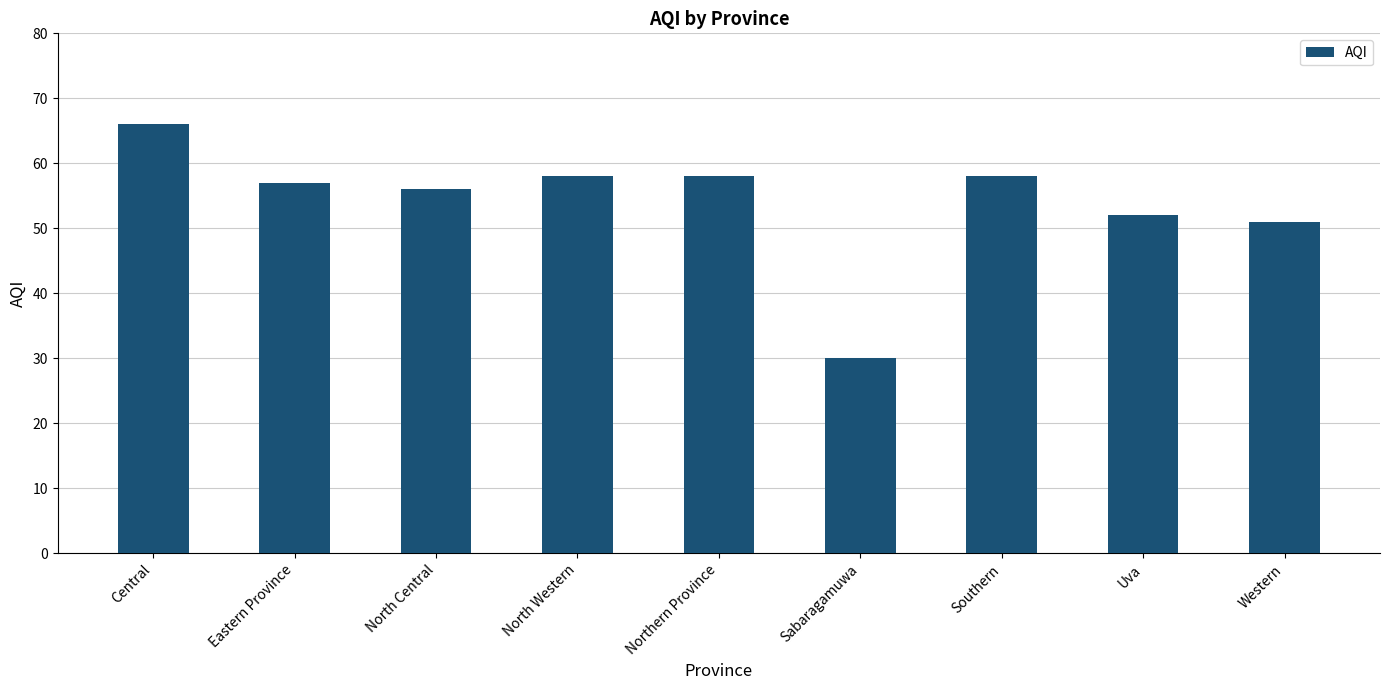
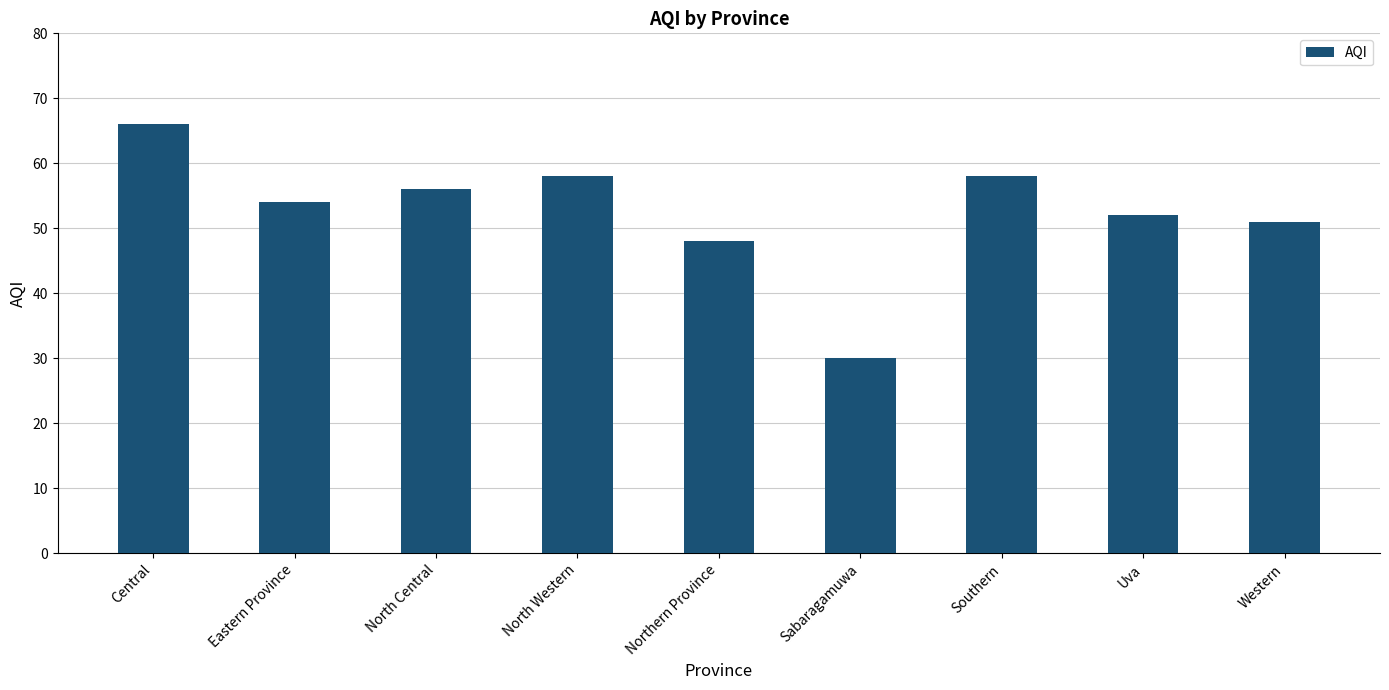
  {
    "Central": 66,
-   "Eastern Province": 57,
+   "Eastern Province": 54,
    "North Central": 56,
    "North Western": 58,
-   "Northern Province": 58,
+   "Northern Province": 48,
    "Sabaragamuwa": 30,
    "Southern": 58,
    "Uva": 52,
    "Western": 51
  }
